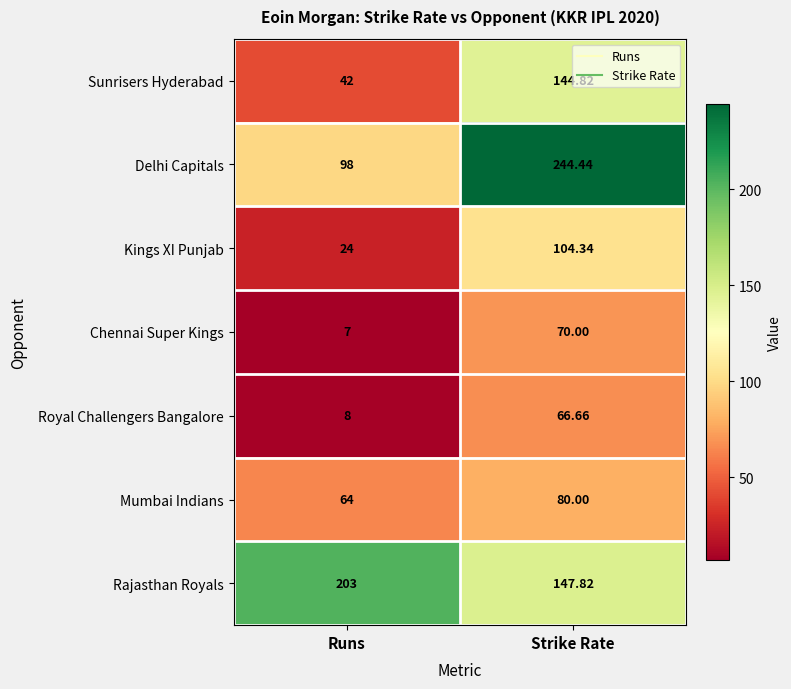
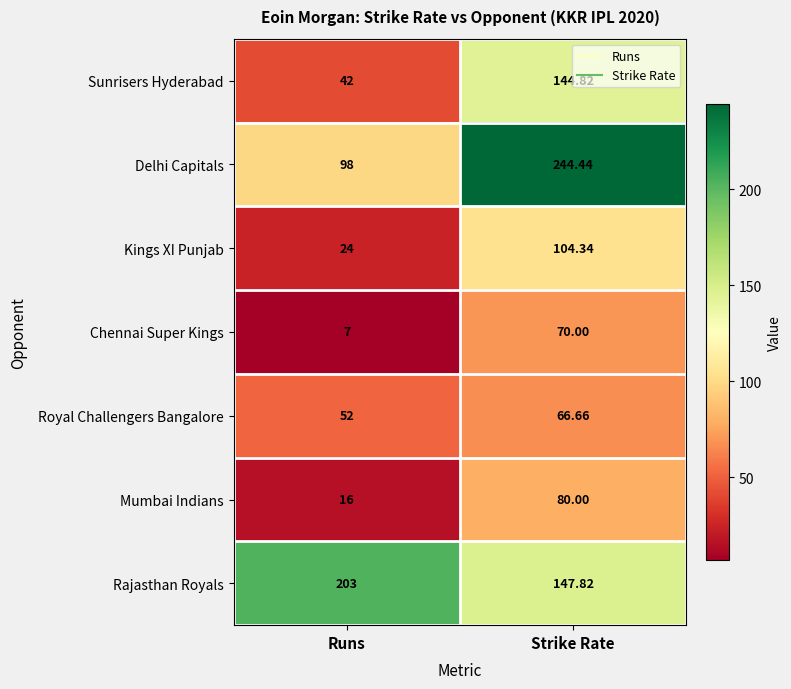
  {
    "Sunrisers Hyderabad": {
      "Runs": 42
    },
    "Delhi Capitals": {
      "Runs": 98,
      "Strike Rate": 244.44
    },
    "Kings XI Punjab": {
      "Runs": 24,
      "Strike Rate": 104.34
    },
    "Chennai Super Kings": {
      "Runs": 7,
      "Strike Rate": 70.00
    },
    "Royal Challengers Bangalore": {
-     "Runs": 8,
+     "Runs": 52,
      "Strike Rate": 66.66
    },
    "Mumbai Indians": {
-     "Runs": 64,
+     "Runs": 16,
      "Strike Rate": 80.00
    },
    "Rajasthan Royals": {
      "Runs": 203,
      "Strike Rate": 147.82
    }
  }
